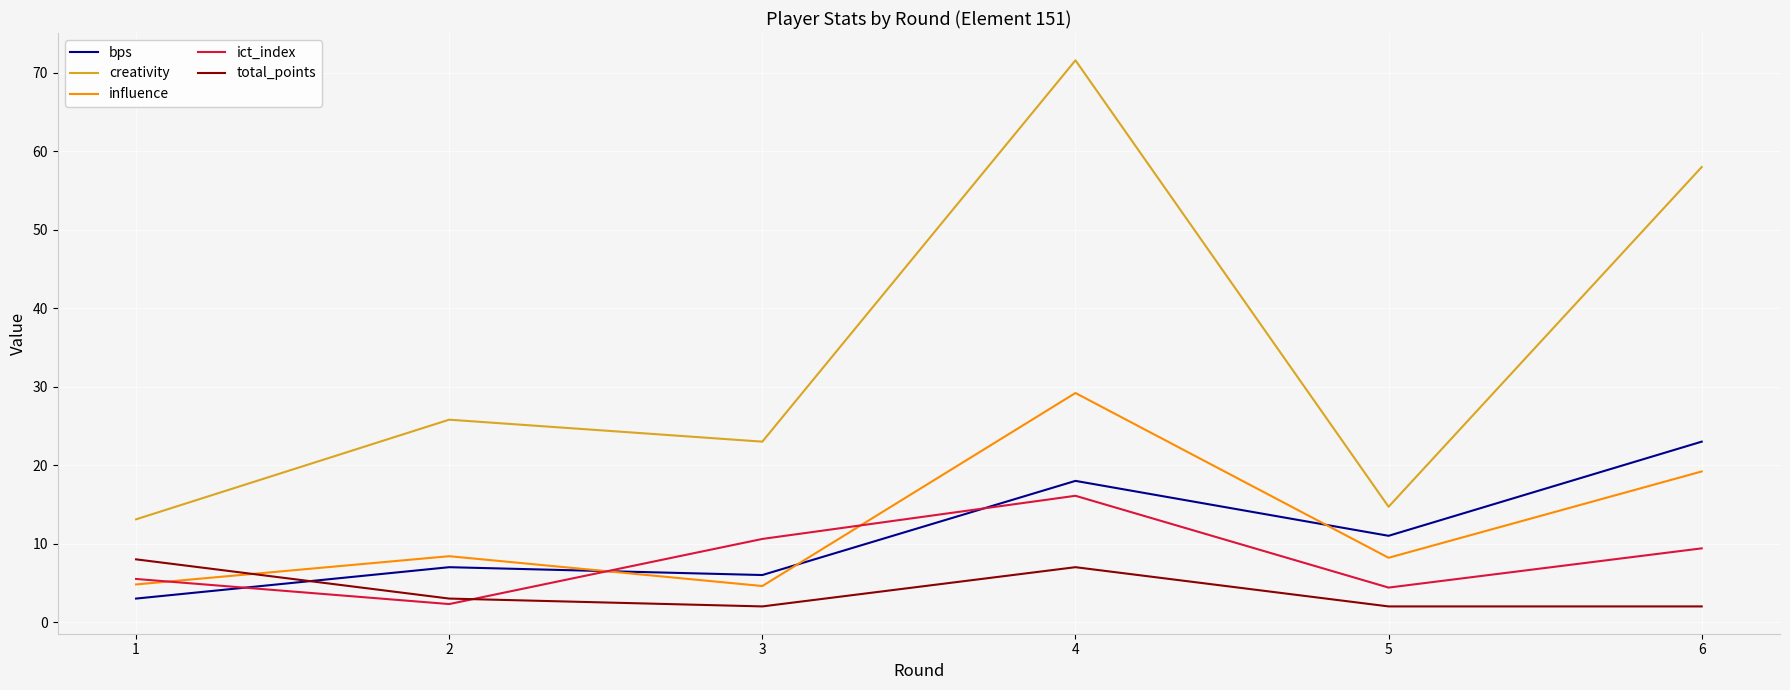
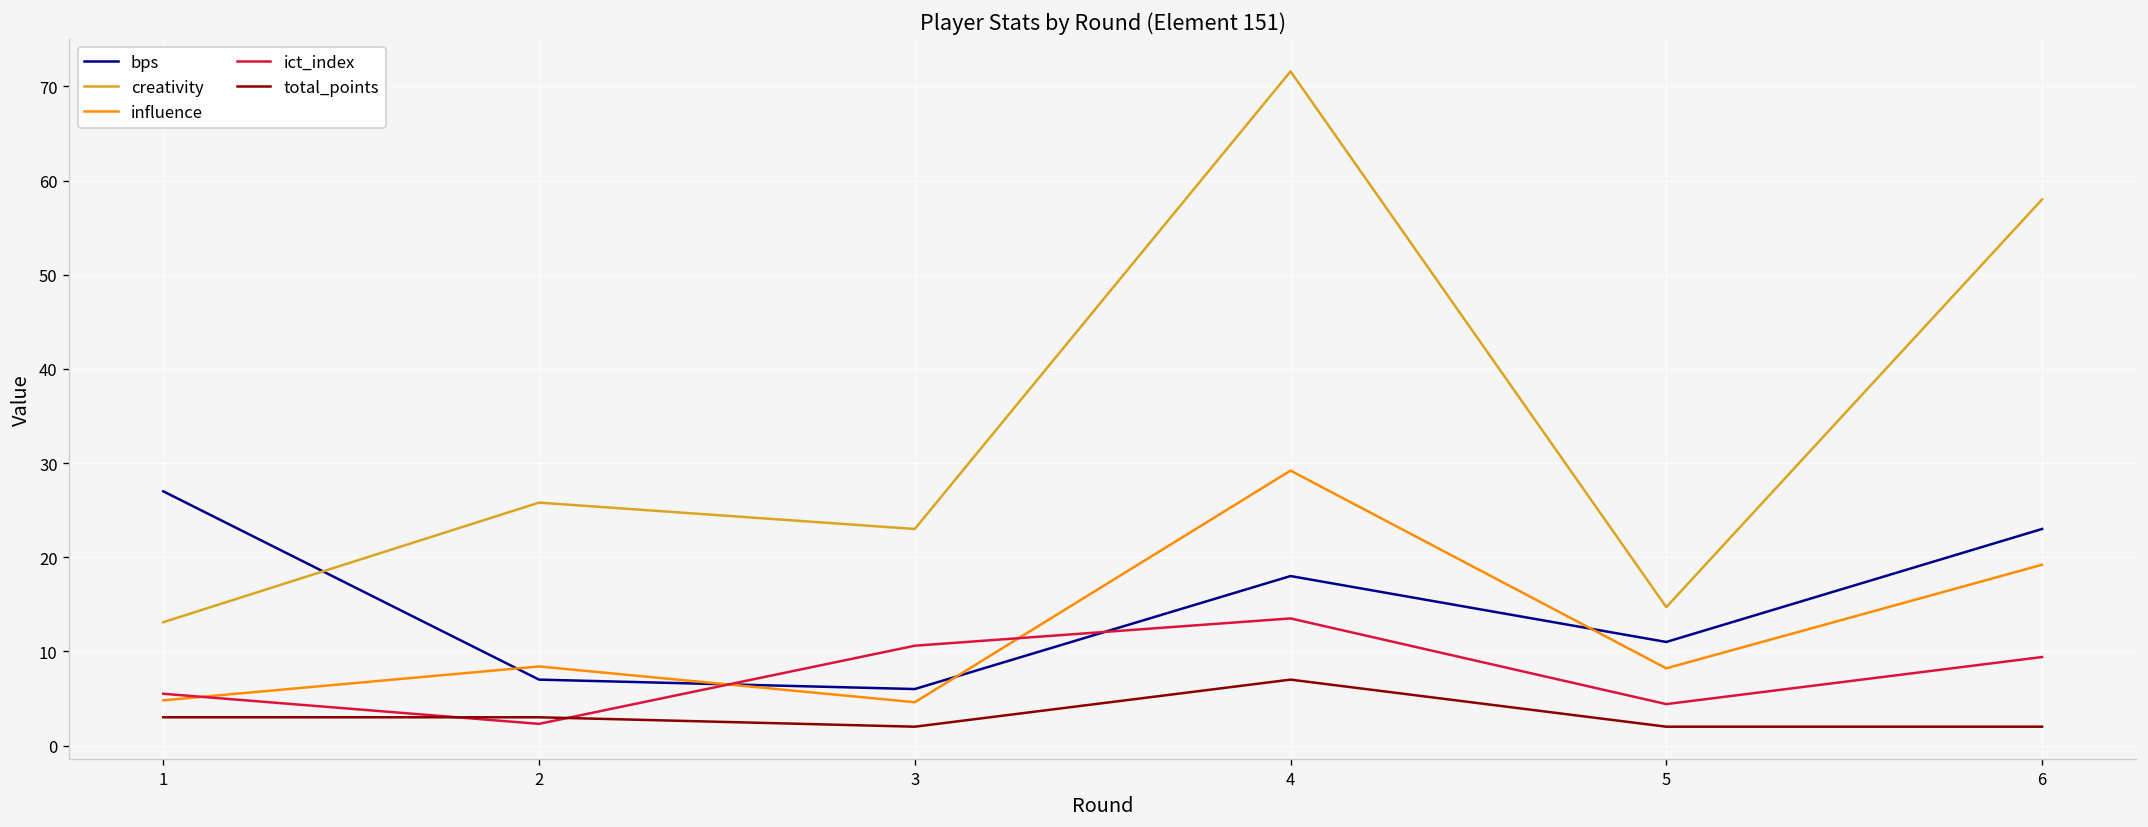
  {
    "bps": {
-     "1": 3,
+     "1": 27,
      "2": 7,
      "3": 6,
      "4": 18,
      "5": 11,
      "6": 23
    },
    "ict_index": {
      "1": 6,
      "2": 2,
      "3": 11,
-     "4": 16,
+     "4": 14,
      "5": 4,
      "6": 9
    },
    "total_points": {
-     "1": 8,
+     "1": 3,
      "2": 3,
      "3": 2,
      "4": 7,
      "5": 2,
      "6": 2
    }
  }
